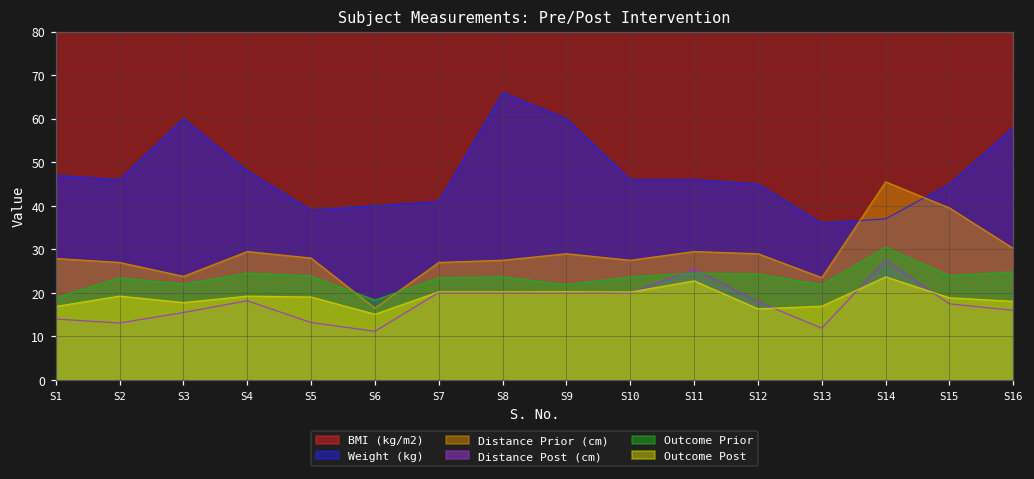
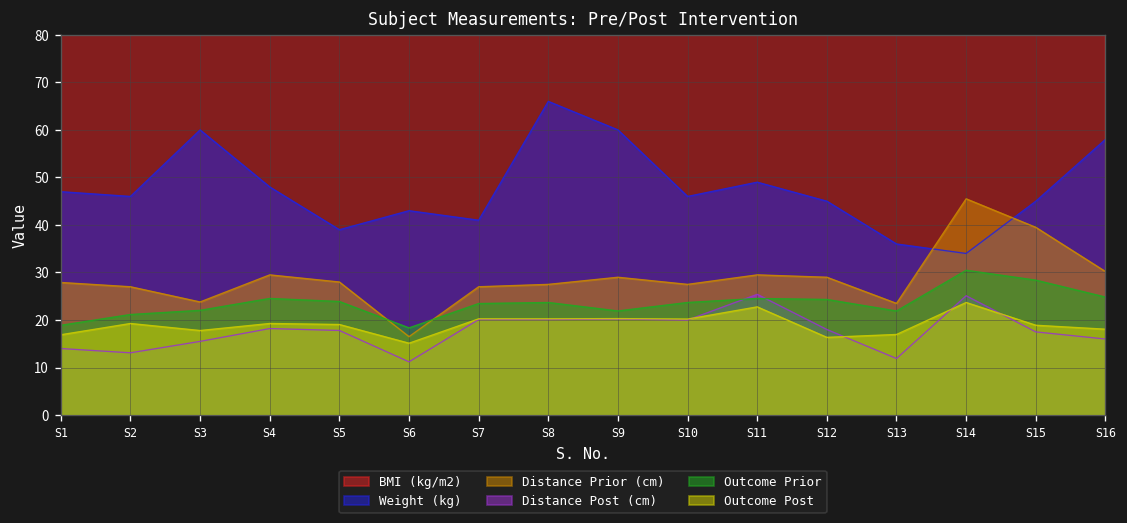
  {
    "Weight (kg)": {
      "S1": 47,
      "S2": 46,
      "S3": 60,
      "S4": 48,
      "S5": 39,
-     "S6": 40,
+     "S6": 43,
      "S7": 41,
      "S8": 66,
      "S9": 60,
      "S10": 46,
-     "S11": 46,
+     "S11": 49,
      "S12": 45,
      "S13": 36,
-     "S14": 37,
+     "S14": 34,
      "S15": 45,
      "S16": 58
    },
    "Distance Post (cm)": {
      "S1": 14,
      "S2": 13,
      "S3": 16,
      "S4": 18,
-     "S5": 13,
+     "S5": 18,
      "S6": 11,
      "S11": 25,
      "S12": 18,
      "S13": 12,
-     "S14": 28,
+     "S14": 25,
      "S15": 18,
      "S16": 16
    },
    "Outcome Prior": {
      "S1": 19,
-     "S2": 23,
+     "S2": 21,
      "S3": 22,
      "S4": 25,
      "S5": 24,
      "S6": 18,
      "S7": 23,
      "S8": 24,
      "S9": 22,
      "S10": 24,
      "S11": 25,
      "S12": 24,
      "S13": 22,
      "S14": 30,
-     "S15": 24,
+     "S15": 28,
      "S16": 25
    }
  }
